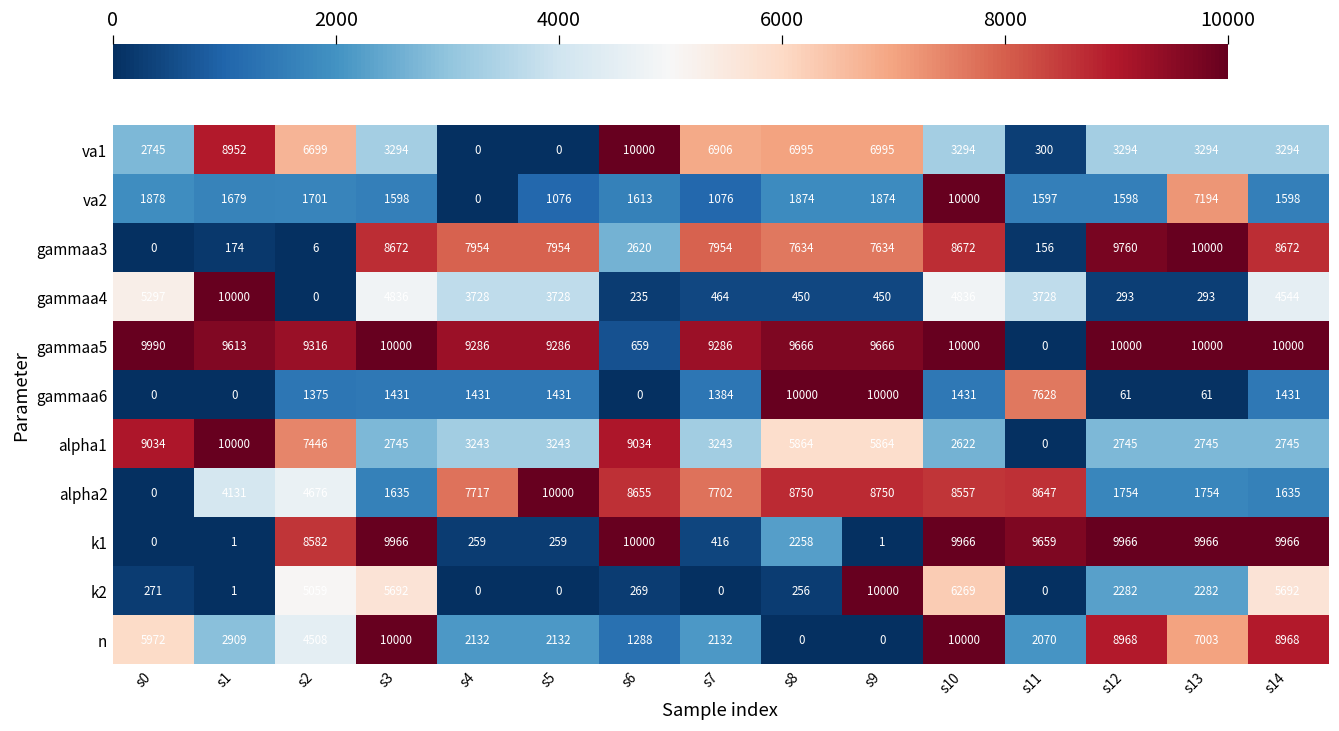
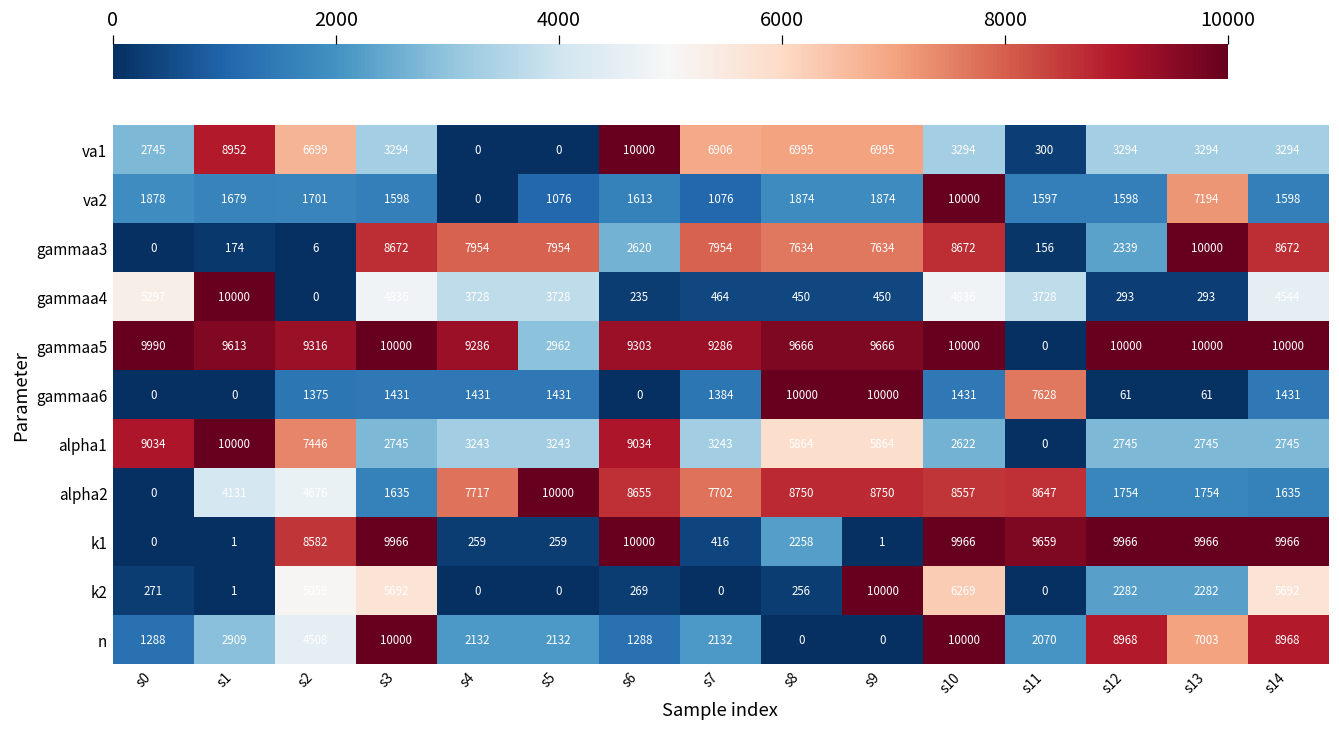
  {
    "va1": {
      "s0": 2745,
      "s1": 8952,
      "s2": 6699,
      "s3": 3294,
      "s4": 0,
      "s5": 0,
      "s6": 10000,
      "s7": 6906,
      "s8": 6995,
      "s9": 6995,
      "s10": 3294,
      "s11": 300,
      "s12": 3294,
      "s13": 3294,
      "s14": 3294
    },
    "va2": {
      "s0": 1878,
      "s1": 1679,
      "s2": 1701,
      "s3": 1598,
      "s4": 0,
      "s5": 1076,
      "s6": 1613,
      "s7": 1076,
      "s8": 1874,
      "s9": 1874,
      "s10": 10000,
      "s11": 1597,
      "s12": 1598,
      "s13": 7194,
      "s14": 1598
    },
    "gammaa3": {
      "s0": 0,
      "s1": 174,
      "s2": 6,
      "s3": 8672,
      "s4": 7954,
      "s5": 7954,
      "s6": 2620,
      "s7": 7954,
      "s8": 7634,
      "s9": 7634,
      "s10": 8672,
      "s11": 156,
-     "s12": 9760,
+     "s12": 2339,
      "s13": 10000,
      "s14": 8672
    },
    "gammaa4": {
      "s1": 10000,
      "s2": 0,
      "s4": 3728,
      "s5": 3728,
      "s6": 235,
      "s7": 464,
      "s8": 450,
      "s9": 450,
      "s11": 3728,
      "s12": 293,
      "s13": 293
    },
    "gammaa5": {
      "s0": 9990,
      "s1": 9613,
      "s2": 9316,
      "s3": 10000,
      "s4": 9286,
-     "s5": 9286,
-     "s6": 659,
+     "s5": 2962,
+     "s6": 9303,
      "s7": 9286,
      "s8": 9666,
      "s9": 9666,
      "s10": 10000,
      "s11": 0,
      "s12": 10000,
      "s13": 10000,
      "s14": 10000
    },
    "gammaa6": {
      "s0": 0,
      "s1": 0,
      "s2": 1375,
      "s3": 1431,
      "s4": 1431,
      "s5": 1431,
      "s6": 0,
      "s7": 1384,
      "s8": 10000,
      "s9": 10000,
      "s10": 1431,
      "s11": 7628,
      "s12": 61,
      "s13": 61,
      "s14": 1431
    },
    "alpha1": {
      "s0": 9034,
      "s1": 10000,
      "s2": 7446,
      "s3": 2745,
      "s4": 3243,
      "s5": 3243,
      "s6": 9034,
      "s7": 3243,
      "s8": 5864,
      "s9": 5864,
      "s10": 2622,
      "s11": 0,
      "s12": 2745,
      "s13": 2745,
      "s14": 2745
    },
    "alpha2": {
      "s0": 0,
      "s3": 1635,
      "s4": 7717,
      "s5": 10000,
      "s6": 8655,
      "s7": 7702,
      "s8": 8750,
      "s9": 8750,
      "s10": 8557,
      "s11": 8647,
      "s12": 1754,
      "s13": 1754,
      "s14": 1635
    },
    "k1": {
      "s0": 0,
      "s1": 1,
      "s2": 8582,
      "s3": 9966,
      "s4": 259,
      "s5": 259,
      "s6": 10000,
      "s7": 416,
      "s8": 2258,
      "s9": 1,
      "s10": 9966,
      "s11": 9659,
      "s12": 9966,
      "s13": 9966,
      "s14": 9966
    },
    "k2": {
      "s0": 271,
      "s1": 1,
      "s4": 0,
      "s5": 0,
      "s6": 269,
      "s7": 0,
      "s8": 256,
      "s9": 10000,
      "s10": 6269,
      "s11": 0,
      "s12": 2282,
      "s13": 2282
    },
    "n": {
-     "s0": 5972,
+     "s0": 1288,
      "s1": 2909,
      "s3": 10000,
      "s4": 2132,
      "s5": 2132,
      "s6": 1288,
      "s7": 2132,
      "s8": 0,
      "s9": 0,
      "s10": 10000,
      "s11": 2070,
      "s12": 8968,
      "s13": 7003,
      "s14": 8968
    }
  }
